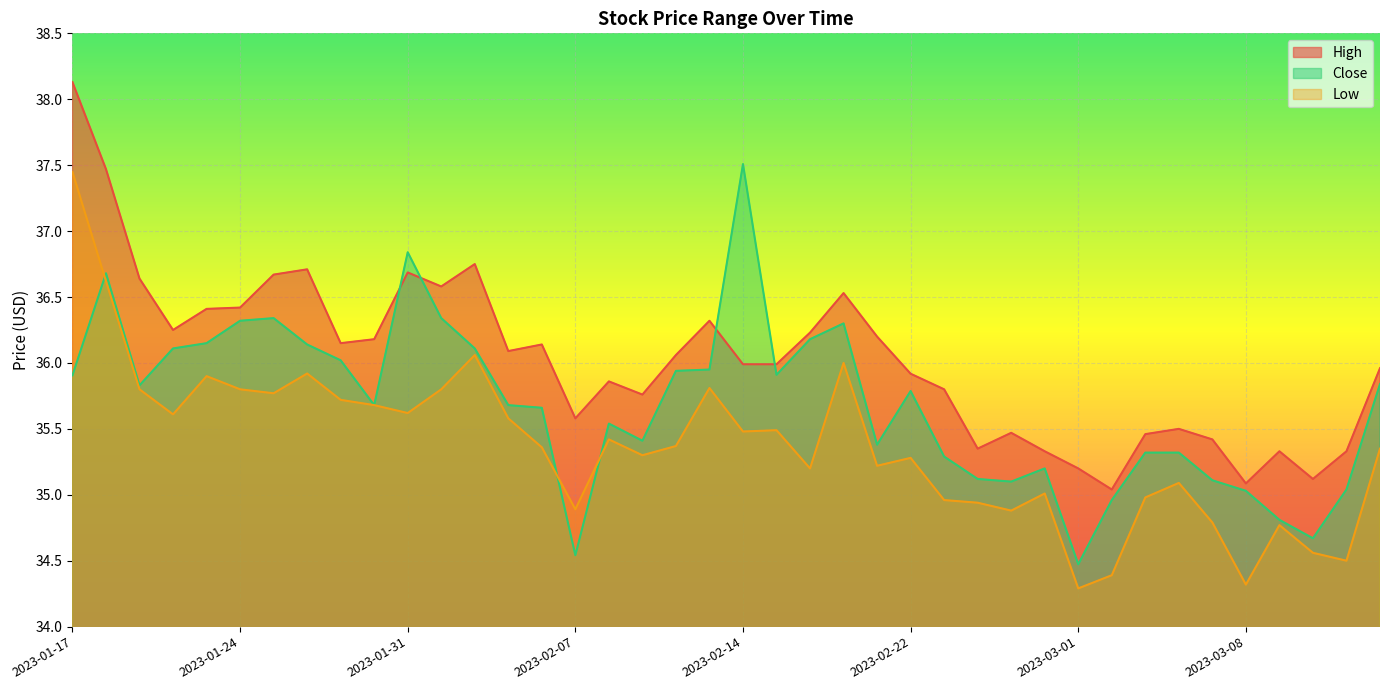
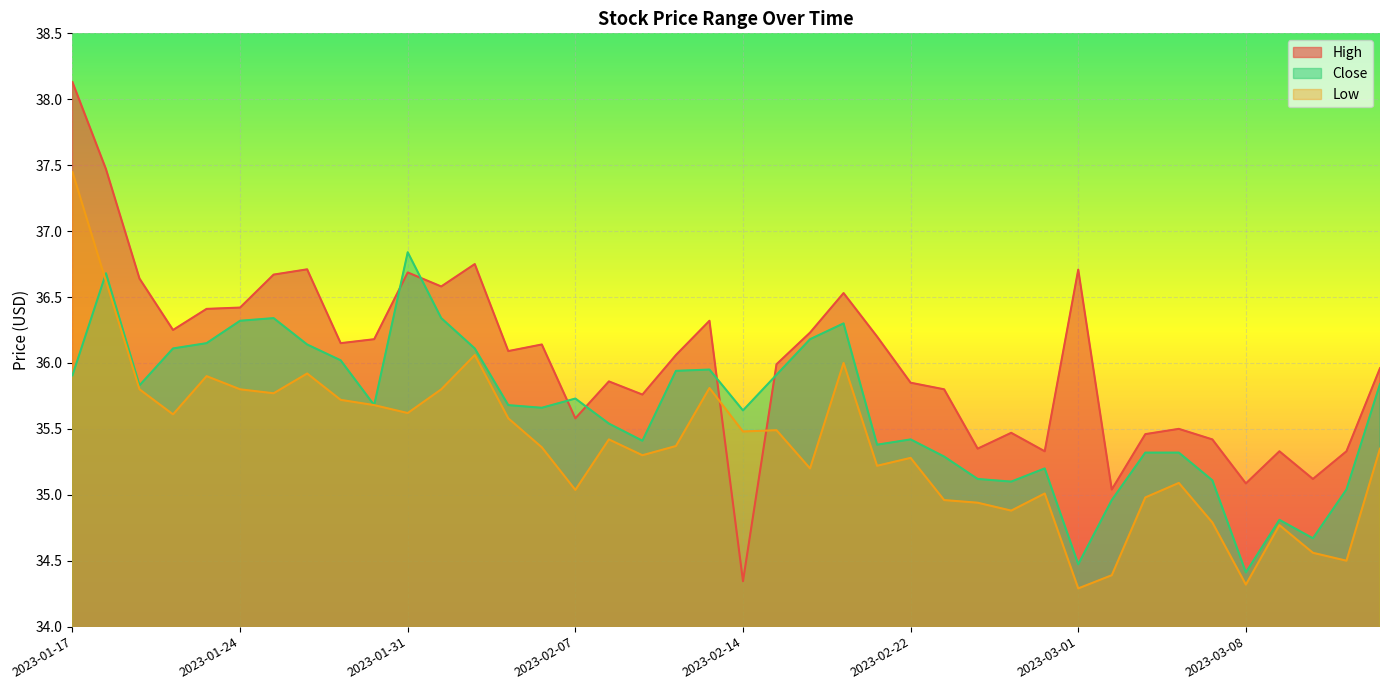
  {
    "High": {
      "2023-01-17": 38.13,
      "2023-01-24": 36.42,
      "2023-01-31": 36.69,
      "2023-02-07": 35.58,
-     "2023-02-14": 35.99,
-     "2023-02-22": 35.92,
-     "2023-03-01": 35.20,
+     "2023-02-14": 34.34,
+     "2023-02-22": 35.85,
+     "2023-03-01": 36.71,
      "2023-03-08": 35.09
    },
    "Close": {
      "2023-01-17": 35.91,
      "2023-01-24": 36.32,
      "2023-01-31": 36.84,
-     "2023-02-07": 34.54,
-     "2023-02-14": 37.51,
-     "2023-02-22": 35.79,
+     "2023-02-07": 35.73,
+     "2023-02-14": 35.64,
+     "2023-02-22": 35.42,
      "2023-03-01": 34.47,
-     "2023-03-08": 35.03
+     "2023-03-08": 34.41
    },
    "Low": {
      "2023-01-17": 37.45,
      "2023-01-24": 35.80,
      "2023-01-31": 35.62,
-     "2023-02-07": 34.89,
+     "2023-02-07": 35.04,
      "2023-02-14": 35.48,
      "2023-02-22": 35.28,
      "2023-03-01": 34.29,
      "2023-03-08": 34.32
    }
  }
